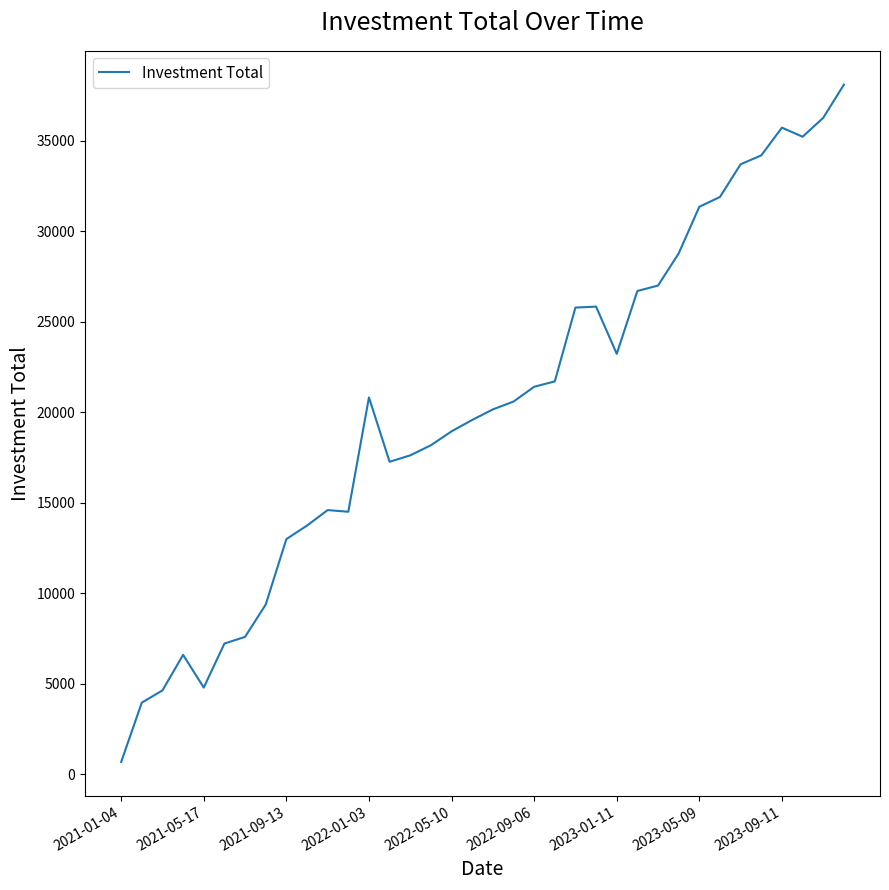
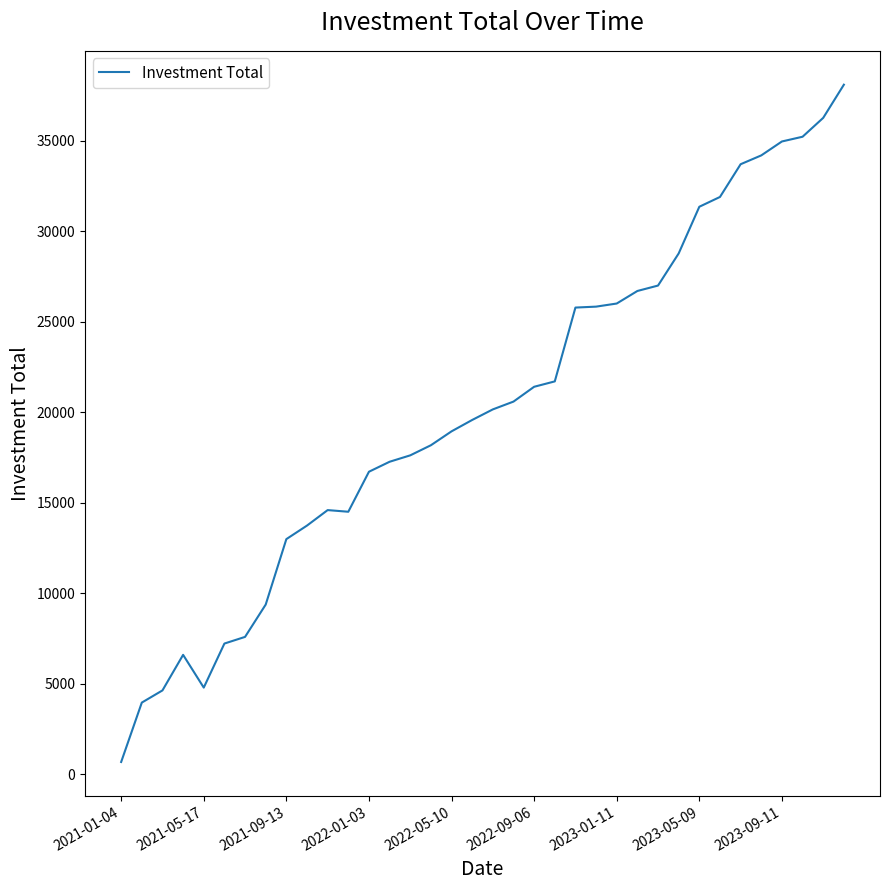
  {
    "2021-01-04": 700,
    "2021-05-17": 4800,
    "2021-09-13": 13000,
-   "2022-01-03": 20800,
+   "2022-01-03": 16700,
    "2022-05-10": 18900,
    "2022-09-06": 21400,
-   "2023-01-11": 23200,
+   "2023-01-11": 26000,
    "2023-05-09": 31300,
-   "2023-09-11": 35700
+   "2023-09-11": 35000
  }
